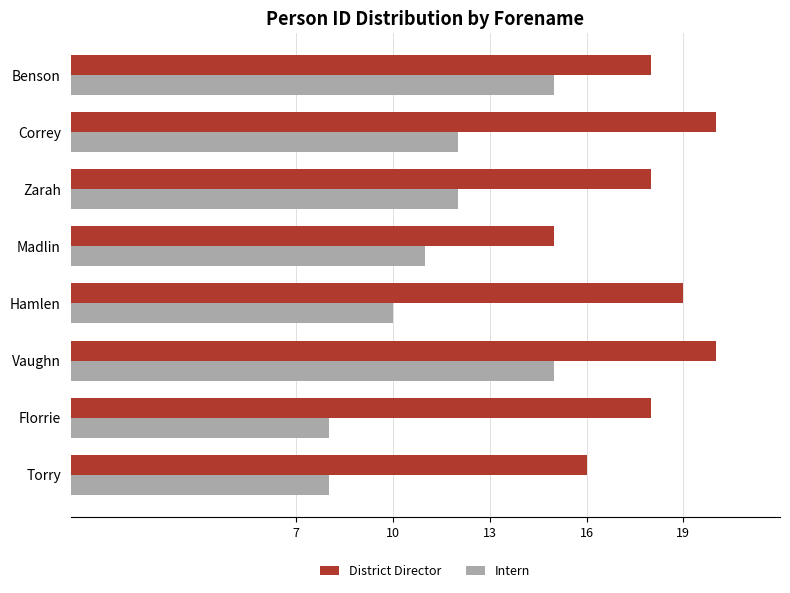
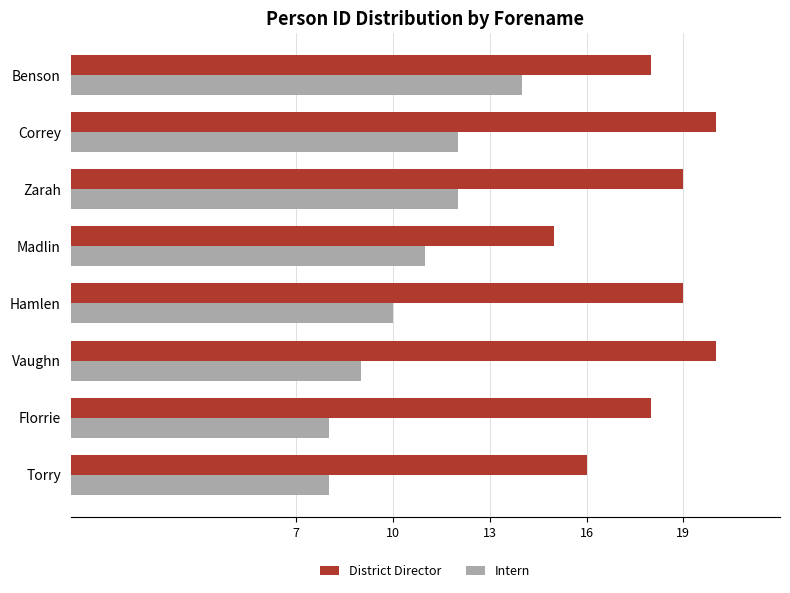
  {
    "District Director": {
      "Benson": 18,
      "Correy": 20,
-     "Zarah": 18,
+     "Zarah": 19,
      "Madlin": 15,
      "Hamlen": 19,
      "Vaughn": 20,
      "Florrie": 18,
      "Torry": 16
    },
    "Intern": {
-     "Benson": 15,
+     "Benson": 14,
      "Correy": 12,
      "Zarah": 12,
      "Madlin": 11,
      "Hamlen": 10,
-     "Vaughn": 15,
+     "Vaughn": 9,
      "Florrie": 8,
      "Torry": 8
    }
  }
